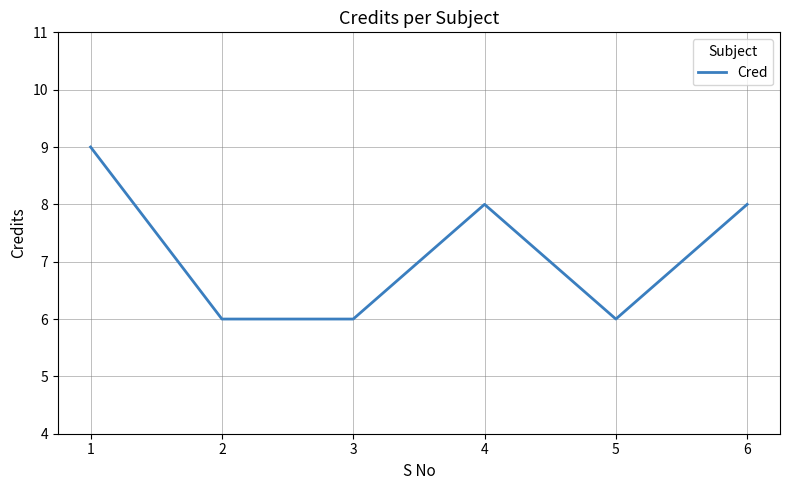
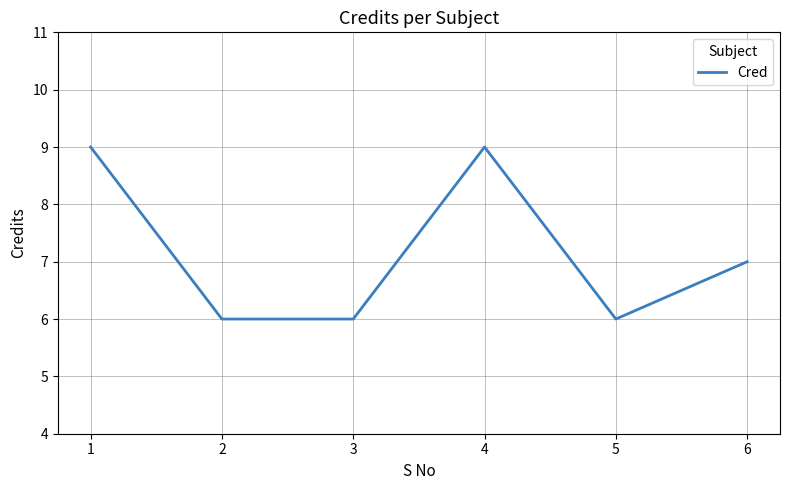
  {
    "1": 9,
    "2": 6,
    "3": 6,
-   "4": 8,
+   "4": 9,
    "5": 6,
-   "6": 8
+   "6": 7
  }
